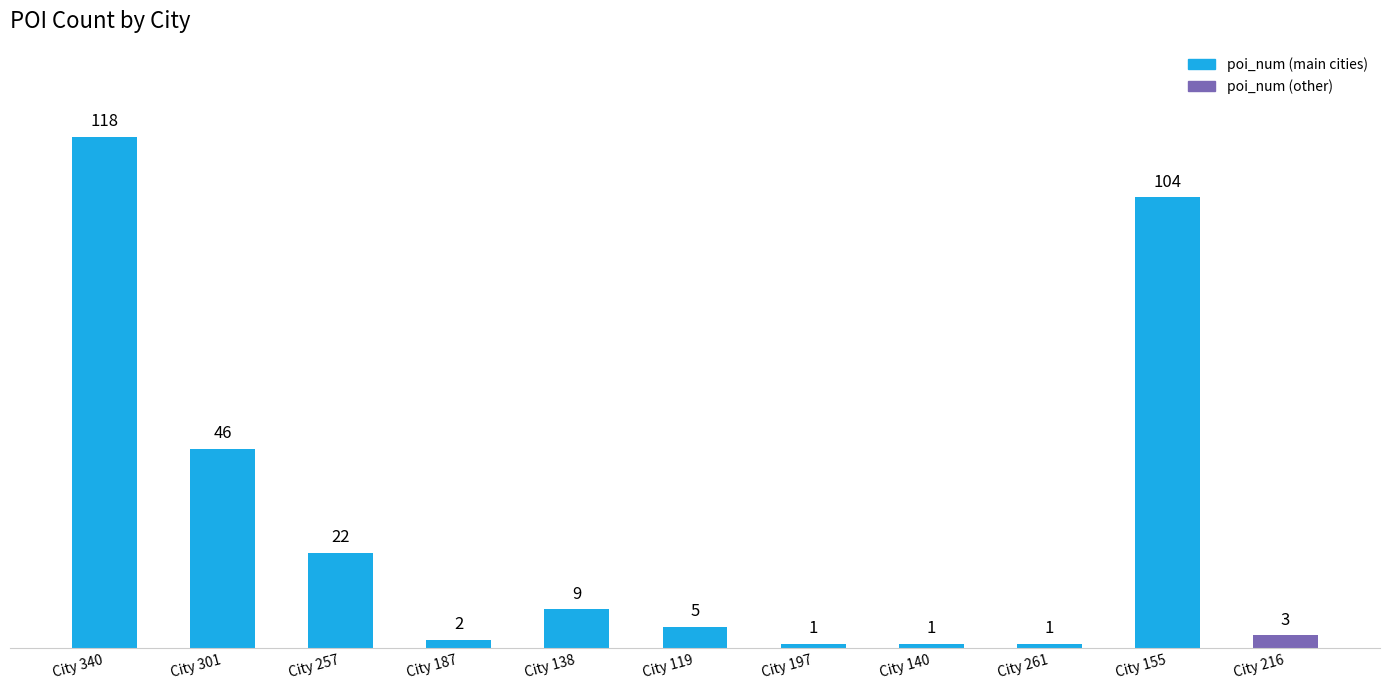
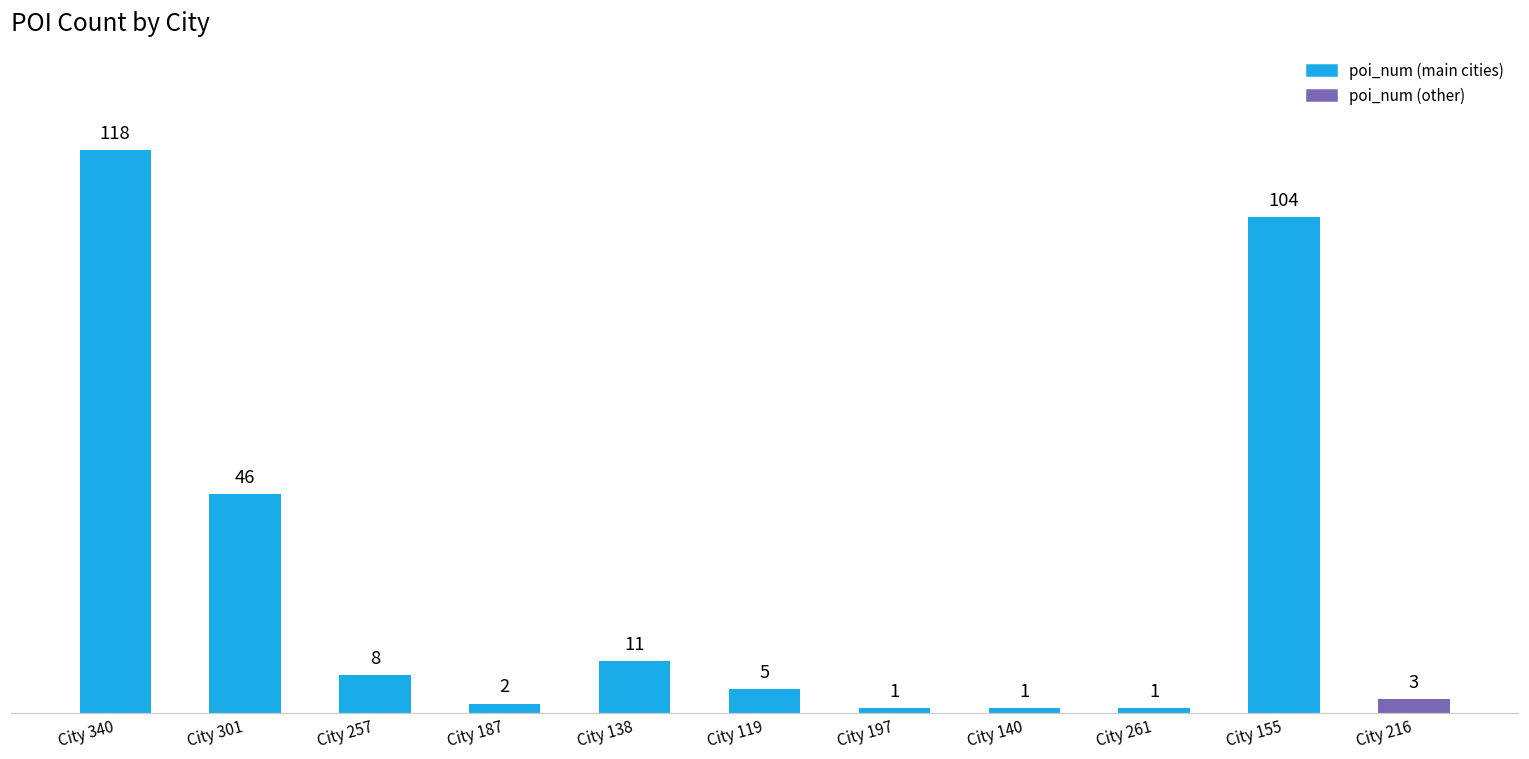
  {
    "City 340": 118,
    "City 301": 46,
-   "City 257": 22,
+   "City 257": 8,
    "City 187": 2,
-   "City 138": 9,
+   "City 138": 11,
    "City 119": 5,
    "City 197": 1,
    "City 140": 1,
    "City 261": 1,
    "City 155": 104,
    "City 216": 3
  }
